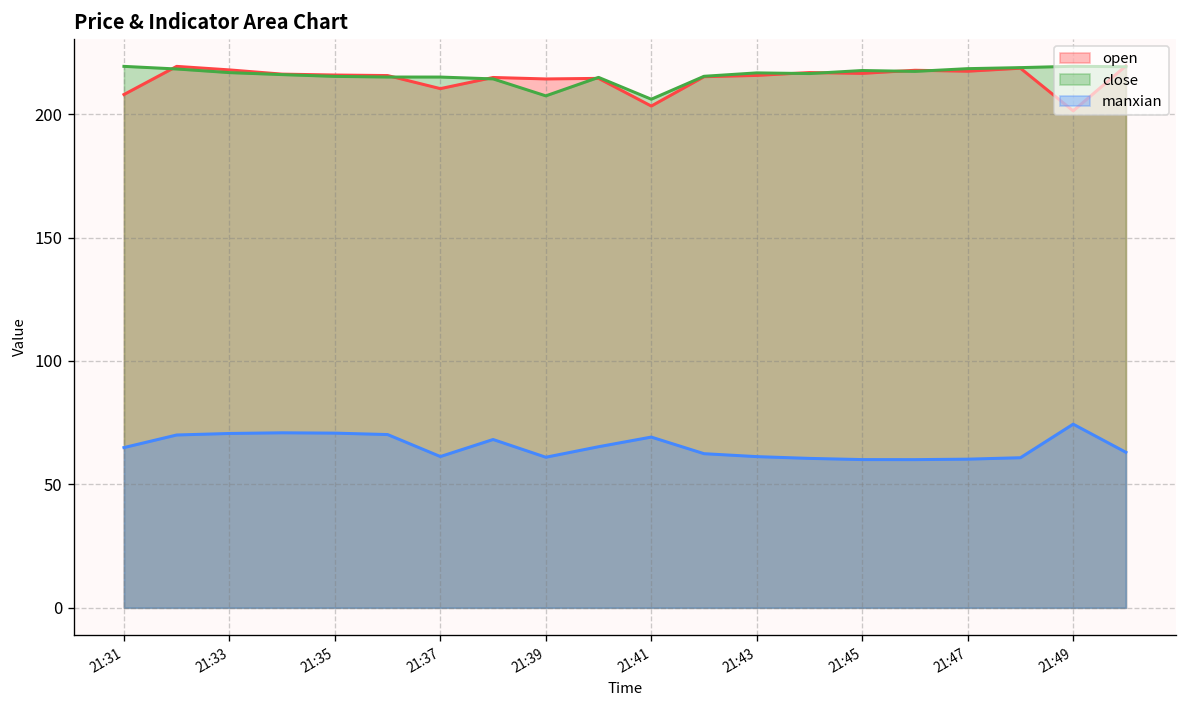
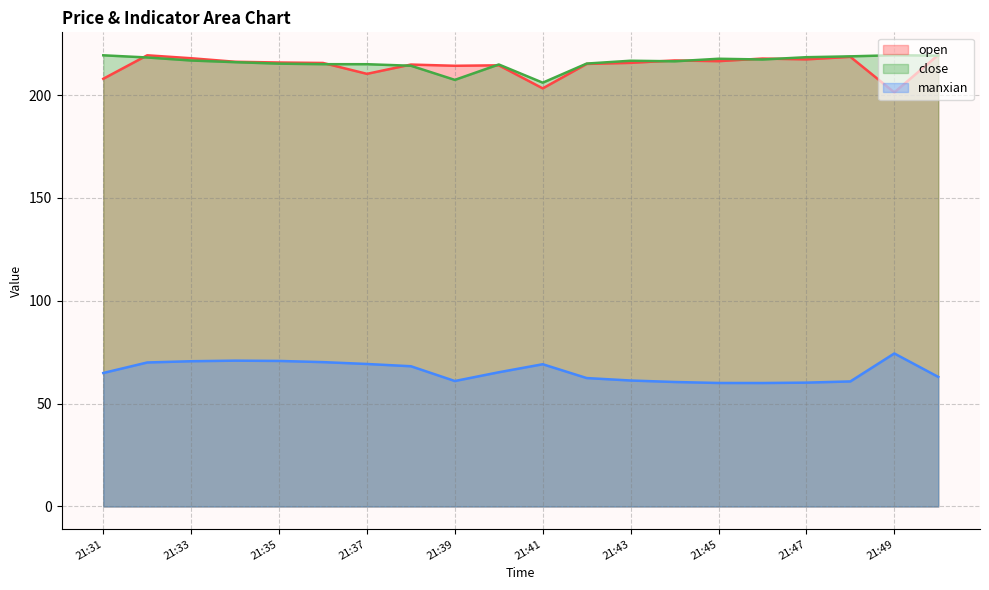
  {
    "open": {
      "21:31": 208,
      "21:37": 210,
      "21:39": 214,
      "21:41": 203
    },
    "close": {
      "21:31": 219,
      "21:37": 215,
      "21:39": 207,
      "21:41": 206
    },
    "manxian": {
      "21:31": 65,
      "21:33": 71,
      "21:35": 71,
-     "21:37": 61,
+     "21:37": 69,
      "21:39": 61,
      "21:41": 69,
      "21:43": 61,
      "21:45": 60,
      "21:47": 60,
      "21:49": 74
    }
  }
